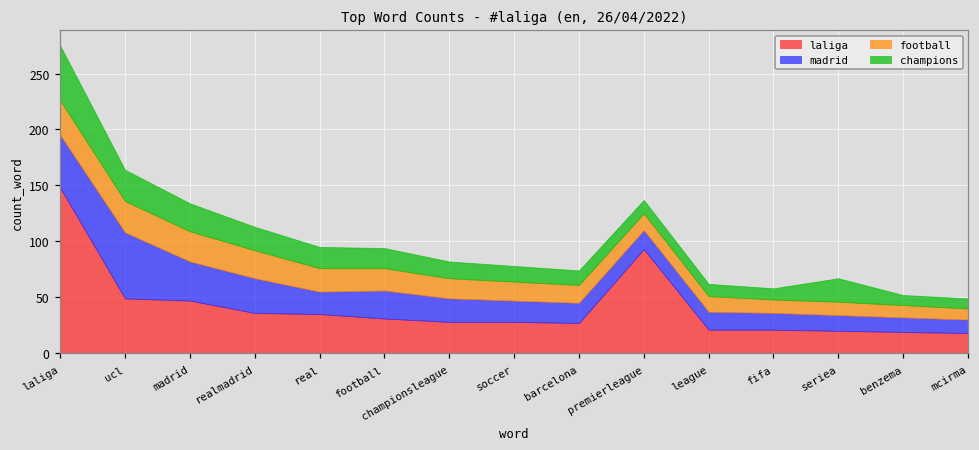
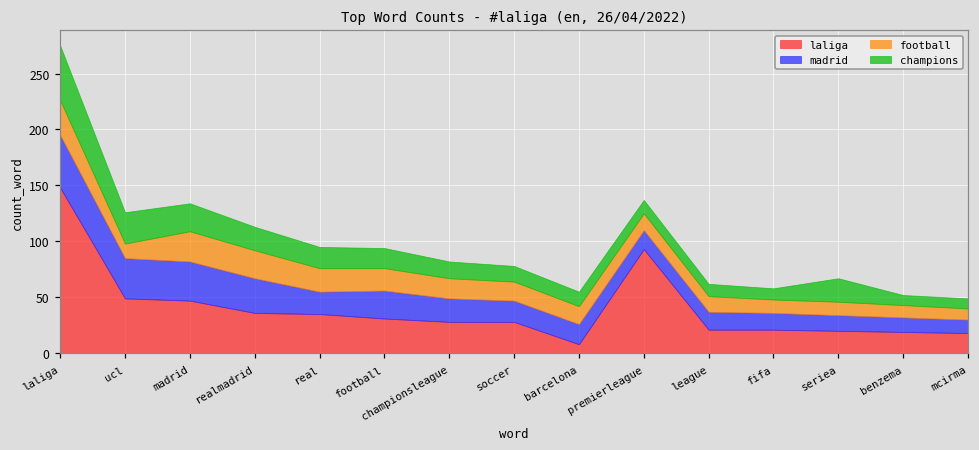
  {
    "laliga": {
      "laliga": 148,
      "ucl": 49,
      "madrid": 47,
      "realmadrid": 36,
      "real": 35,
      "football": 31,
      "championsleague": 28,
      "soccer": 28,
-     "barcelona": 27,
+     "barcelona": 8,
      "premierleague": 93,
      "league": 21,
      "fifa": 21,
      "seriea": 20,
      "benzema": 19,
      "mcirma": 18
    },
    "madrid": {
      "laliga": 47,
-     "ucl": 59,
+     "ucl": 36,
      "madrid": 35,
      "realmadrid": 31,
      "real": 20,
      "football": 25,
      "championsleague": 21,
      "soccer": 19,
      "barcelona": 18,
      "premierleague": 17,
      "league": 16,
      "fifa": 15,
      "seriea": 14,
      "benzema": 13,
      "mcirma": 12
    },
    "football": {
      "laliga": 31,
-     "ucl": 28,
+     "ucl": 13,
      "madrid": 27,
      "realmadrid": 25,
      "real": 21,
      "football": 20,
      "championsleague": 18,
      "soccer": 17,
      "barcelona": 16,
      "premierleague": 15,
      "league": 14,
      "fifa": 12,
      "seriea": 12,
      "benzema": 11,
      "mcirma": 10
    },
    "champions": {
      "laliga": 49,
      "ucl": 28,
      "madrid": 25,
      "realmadrid": 21,
      "real": 19,
      "football": 18,
      "championsleague": 15,
      "soccer": 14,
      "barcelona": 13,
      "premierleague": 12,
      "league": 11,
      "fifa": 10,
      "seriea": 21,
      "benzema": 9,
      "mcirma": 9
    }
  }
